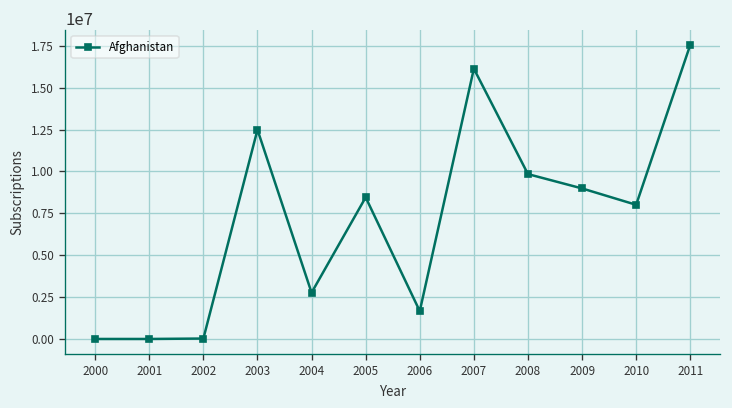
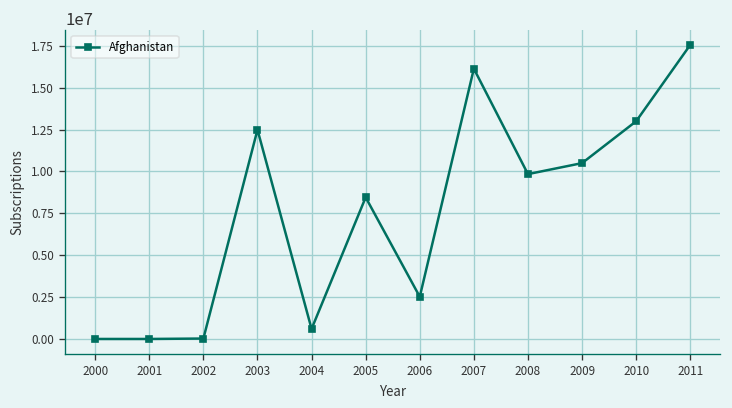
  {
    "2000": 0,
    "2001": 0,
    "2002": 0,
    "2003": 12500000,
-   "2004": 2800000,
+   "2004": 600000,
    "2005": 8500000,
-   "2006": 1700000,
+   "2006": 2500000,
    "2007": 16100000,
    "2008": 9800000,
-   "2009": 9000000,
-   "2010": 8000000,
+   "2009": 10500000,
+   "2010": 13000000,
    "2011": 17600000
  }
